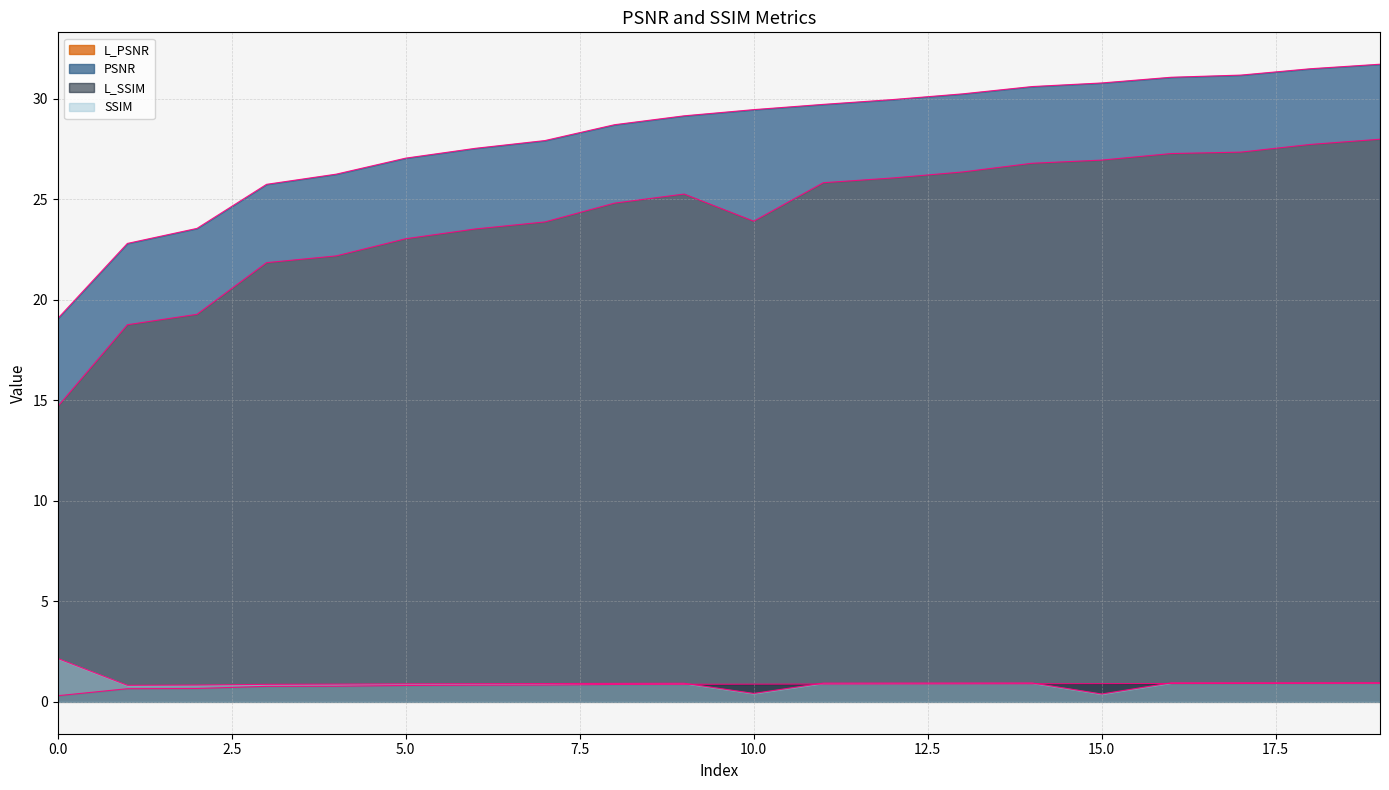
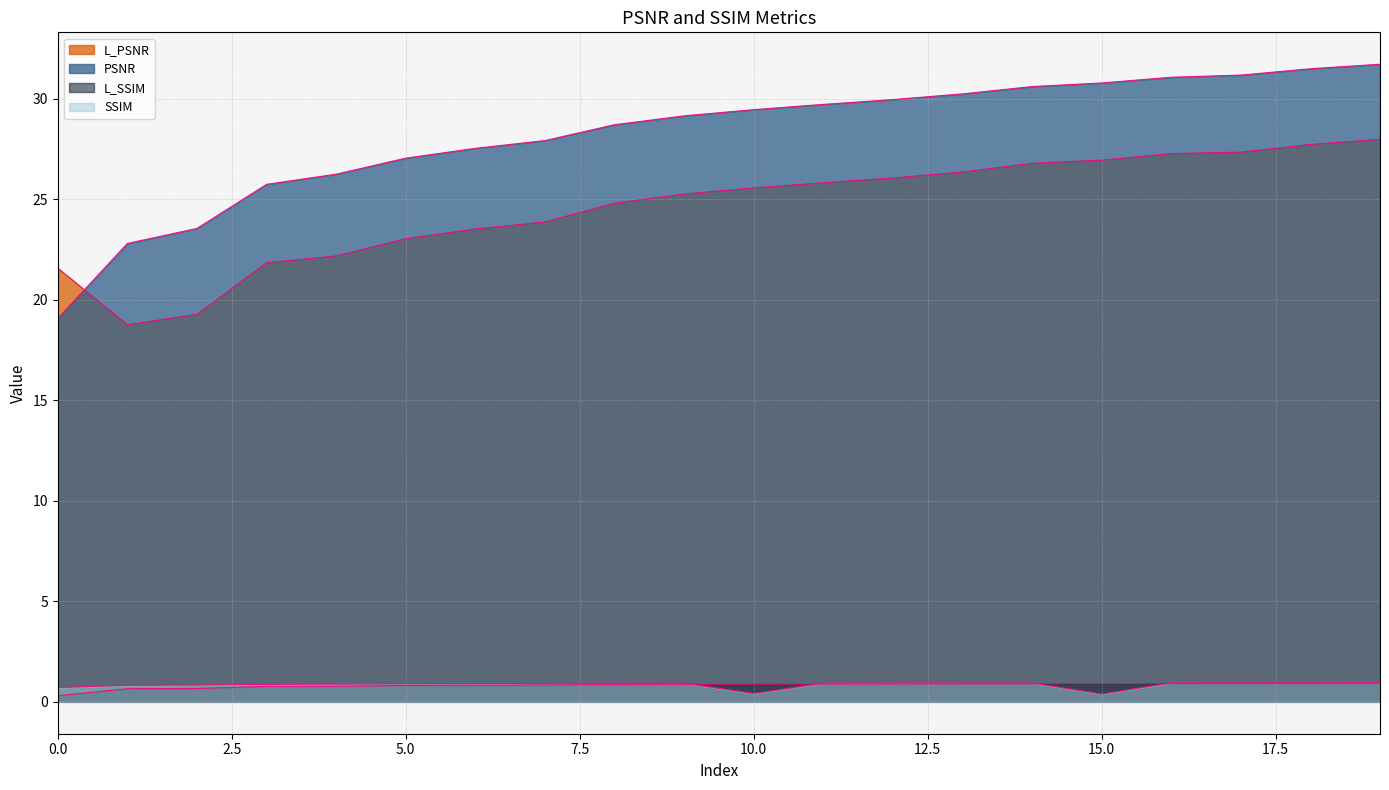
  {
    "L_PSNR": {
-     "0.0": 14.7,
+     "0.0": 21.6,
      "5.0": 23.0,
-     "10.0": 23.9,
+     "10.0": 25.6,
      "15.0": 26.9
    },
    "SSIM": {
-     "0.0": 2.2,
+     "0.0": 0.7,
      "10.0": 0.4,
      "15.0": 0.4
    }
  }
